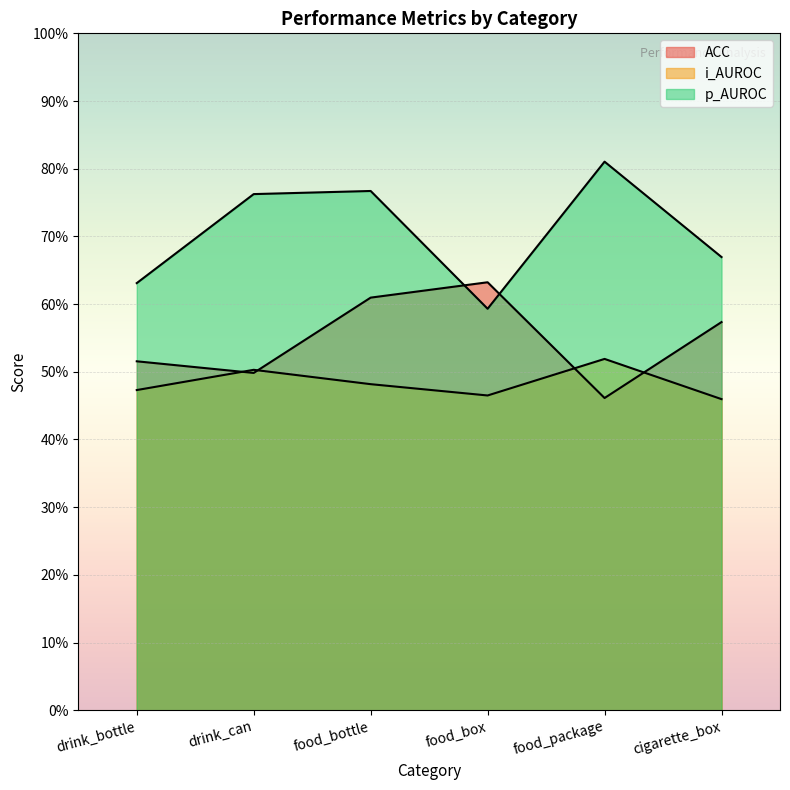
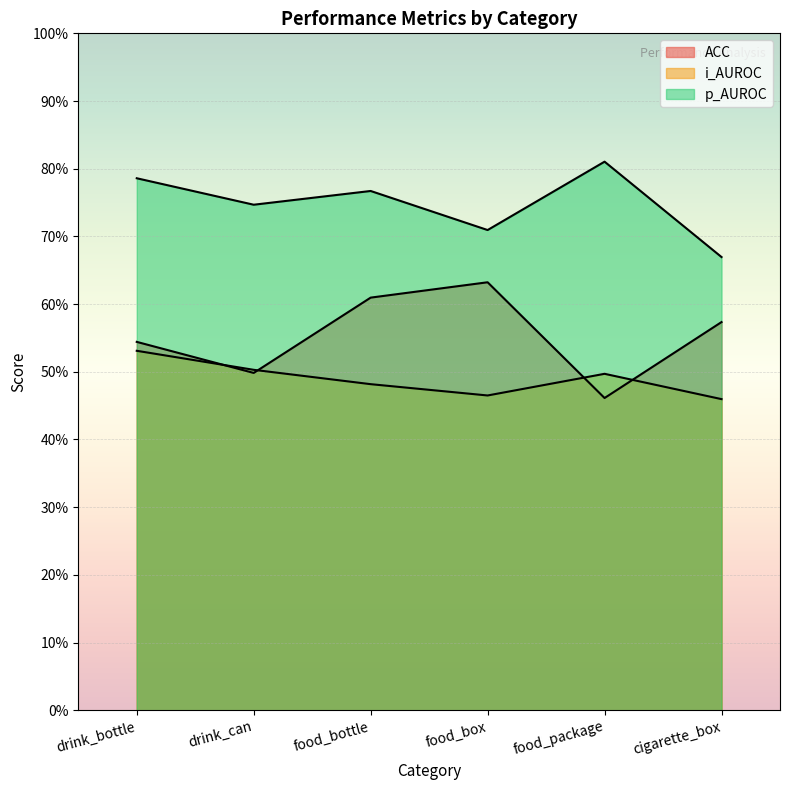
  {
    "ACC": {
-     "drink_bottle": "52%",
+     "drink_bottle": "54%",
      "drink_can": "50%",
      "food_bottle": "61%",
      "food_box": "63%",
      "food_package": "46%",
      "cigarette_box": "57%"
    },
    "i_AUROC": {
-     "drink_bottle": "47%",
+     "drink_bottle": "53%",
      "drink_can": "50%",
      "food_bottle": "48%",
      "food_box": "47%",
-     "food_package": "52%",
+     "food_package": "50%",
      "cigarette_box": "46%"
    },
    "p_AUROC": {
-     "drink_bottle": "63%",
-     "drink_can": "76%",
+     "drink_bottle": "79%",
+     "drink_can": "75%",
      "food_bottle": "77%",
-     "food_box": "59%",
+     "food_box": "71%",
      "food_package": "81%",
      "cigarette_box": "67%"
    }
  }
